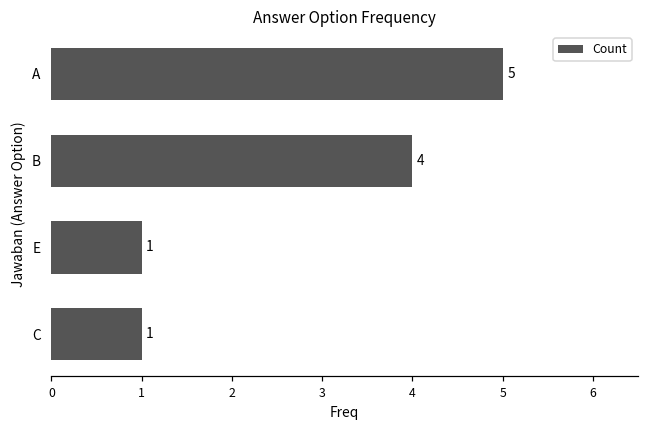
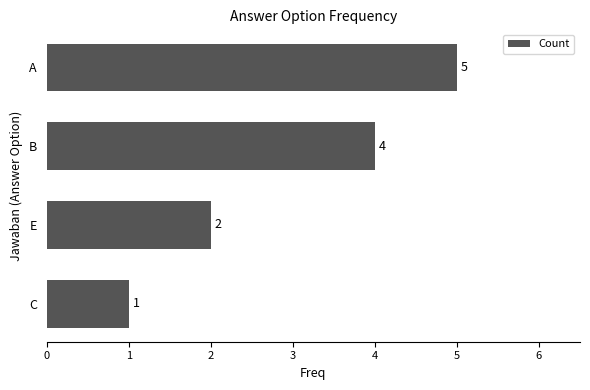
  {
    "A": 5,
    "B": 4,
-   "E": 1,
+   "E": 2,
    "C": 1
  }
